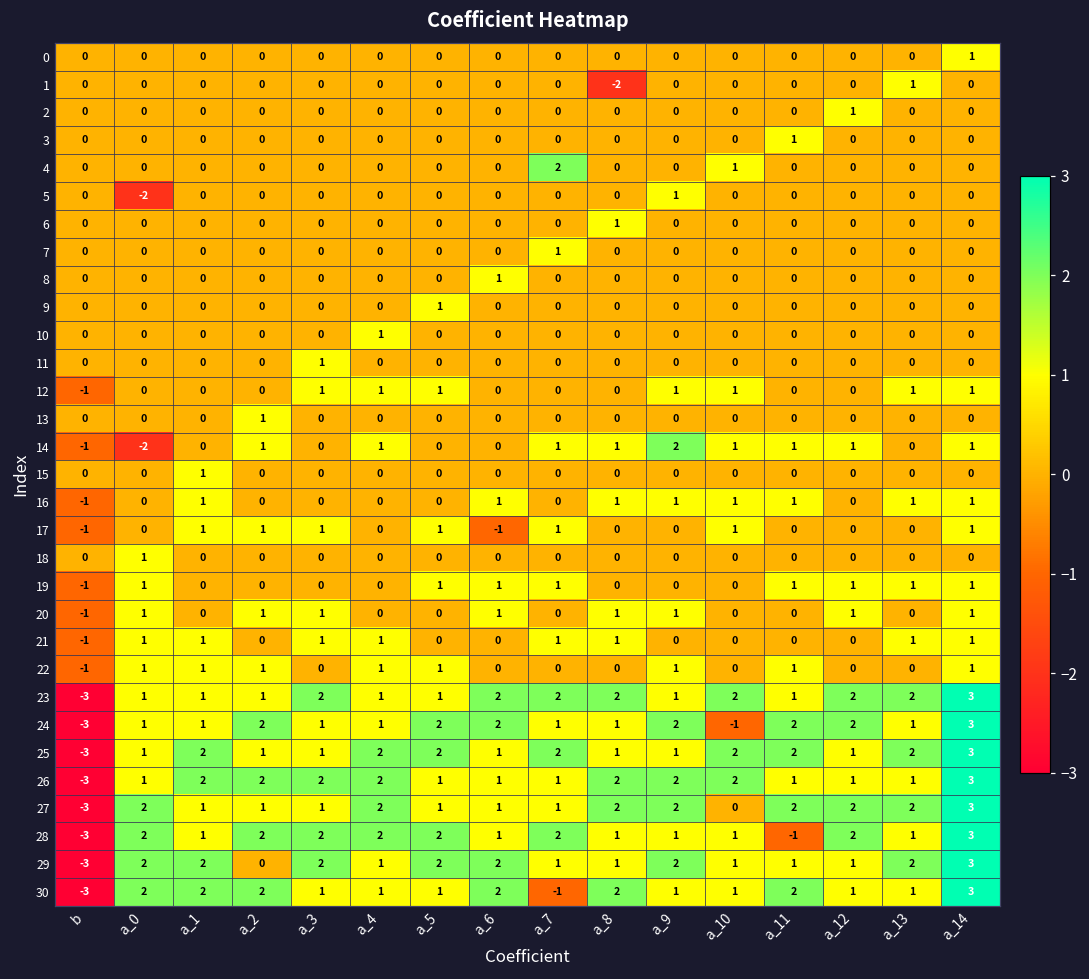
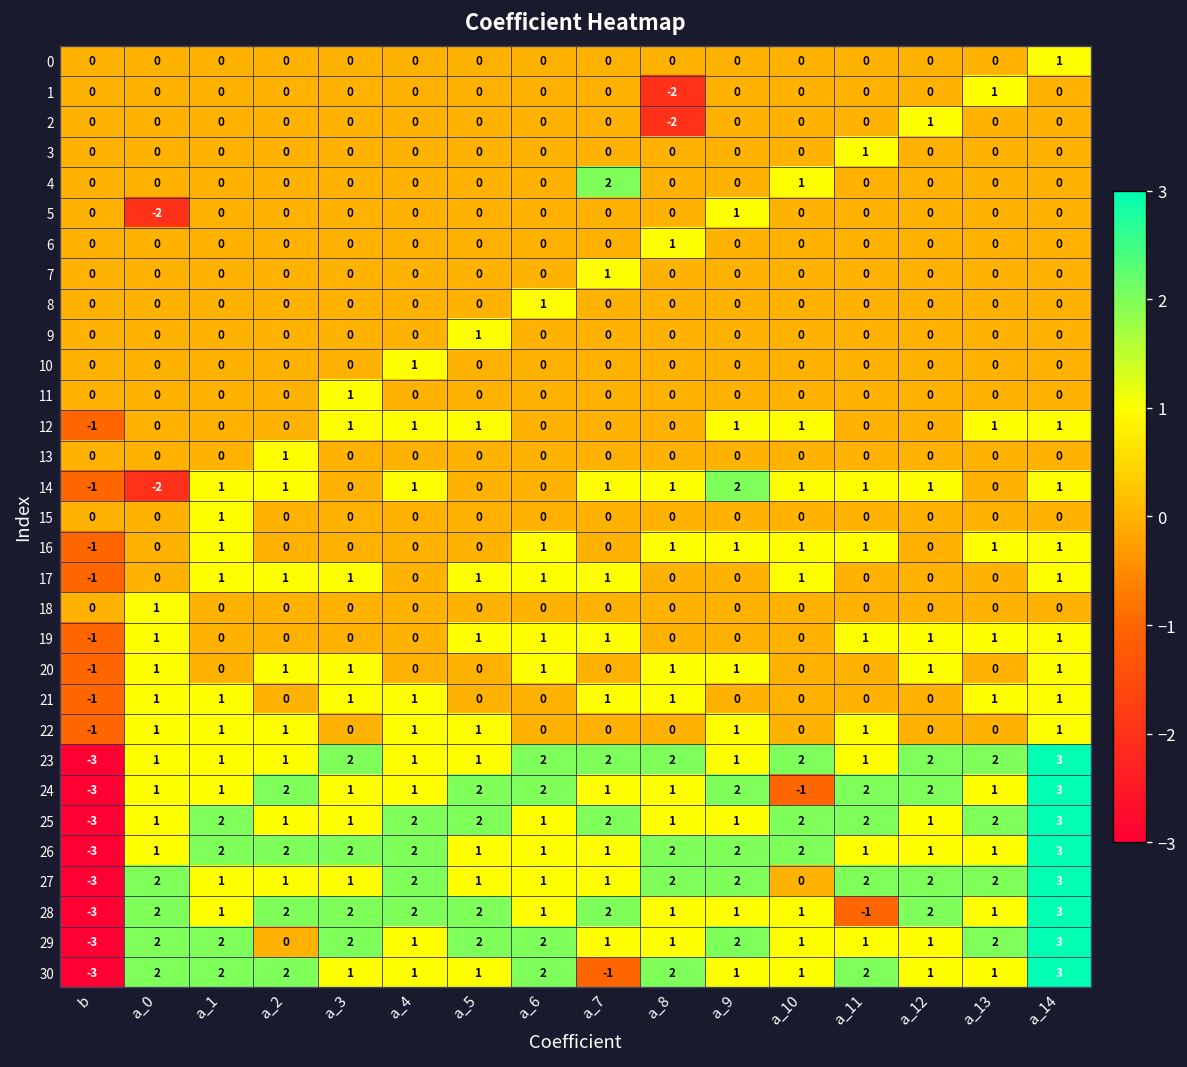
  {
    "2": {
      "b": 0,
      "a_0": 0,
      "a_1": 0,
      "a_2": 0,
      "a_3": 0,
      "a_4": 0,
      "a_5": 0,
      "a_6": 0,
      "a_7": 0,
-     "a_8": 0,
+     "a_8": -2,
      "a_9": 0,
      "a_10": 0,
      "a_11": 0,
      "a_12": 1,
      "a_13": 0,
      "a_14": 0
    },
    "14": {
      "b": -1,
      "a_0": -2,
-     "a_1": 0,
+     "a_1": 1,
      "a_2": 1,
      "a_3": 0,
      "a_4": 1,
      "a_5": 0,
      "a_6": 0,
      "a_7": 1,
      "a_8": 1,
      "a_9": 2,
      "a_10": 1,
      "a_11": 1,
      "a_12": 1,
      "a_13": 0,
      "a_14": 1
    },
    "17": {
      "b": -1,
      "a_0": 0,
      "a_1": 1,
      "a_2": 1,
      "a_3": 1,
      "a_4": 0,
      "a_5": 1,
-     "a_6": -1,
+     "a_6": 1,
      "a_7": 1,
      "a_8": 0,
      "a_9": 0,
      "a_10": 1,
      "a_11": 0,
      "a_12": 0,
      "a_13": 0,
      "a_14": 1
    }
  }
